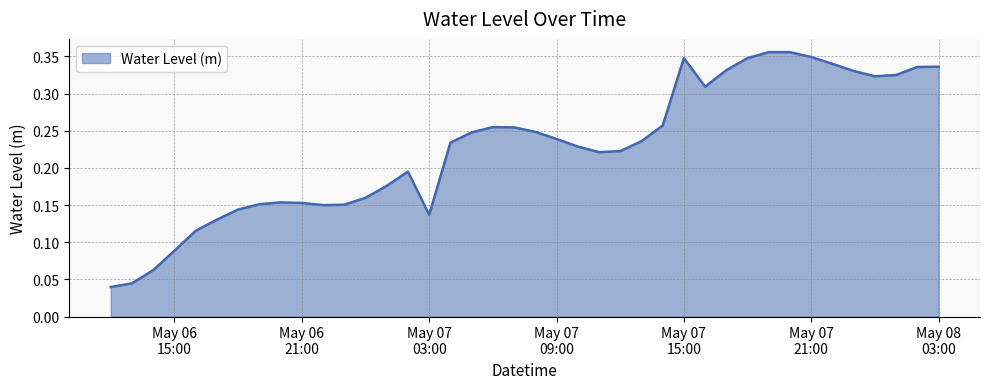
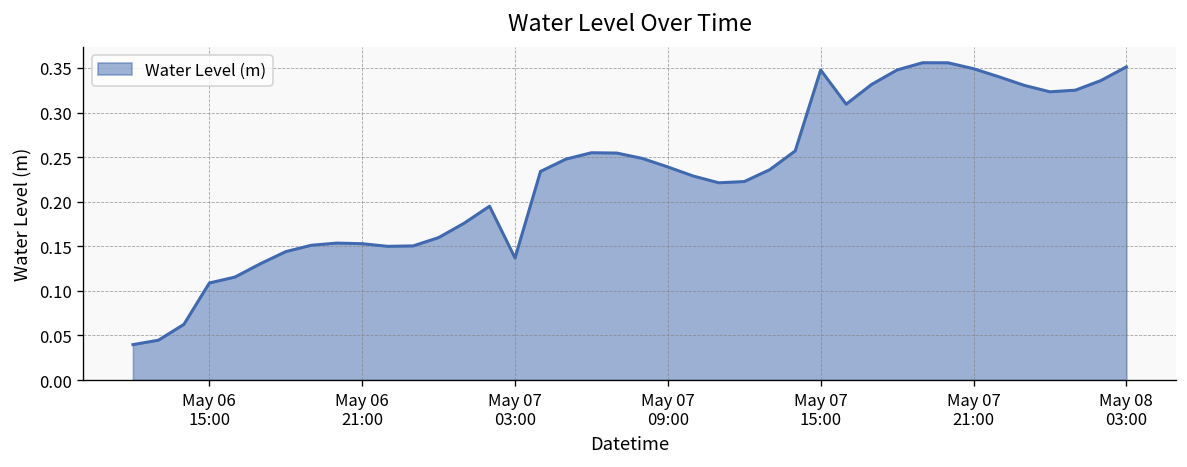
  {
-   "May 06 15:00": 0.09,
+   "May 06 15:00": 0.11,
    "May 06 21:00": 0.15,
    "May 07 03:00": 0.14,
    "May 07 09:00": 0.24,
    "May 07 15:00": 0.35,
    "May 07 21:00": 0.35,
-   "May 08 03:00": 0.34
+   "May 08 03:00": 0.35
  }
